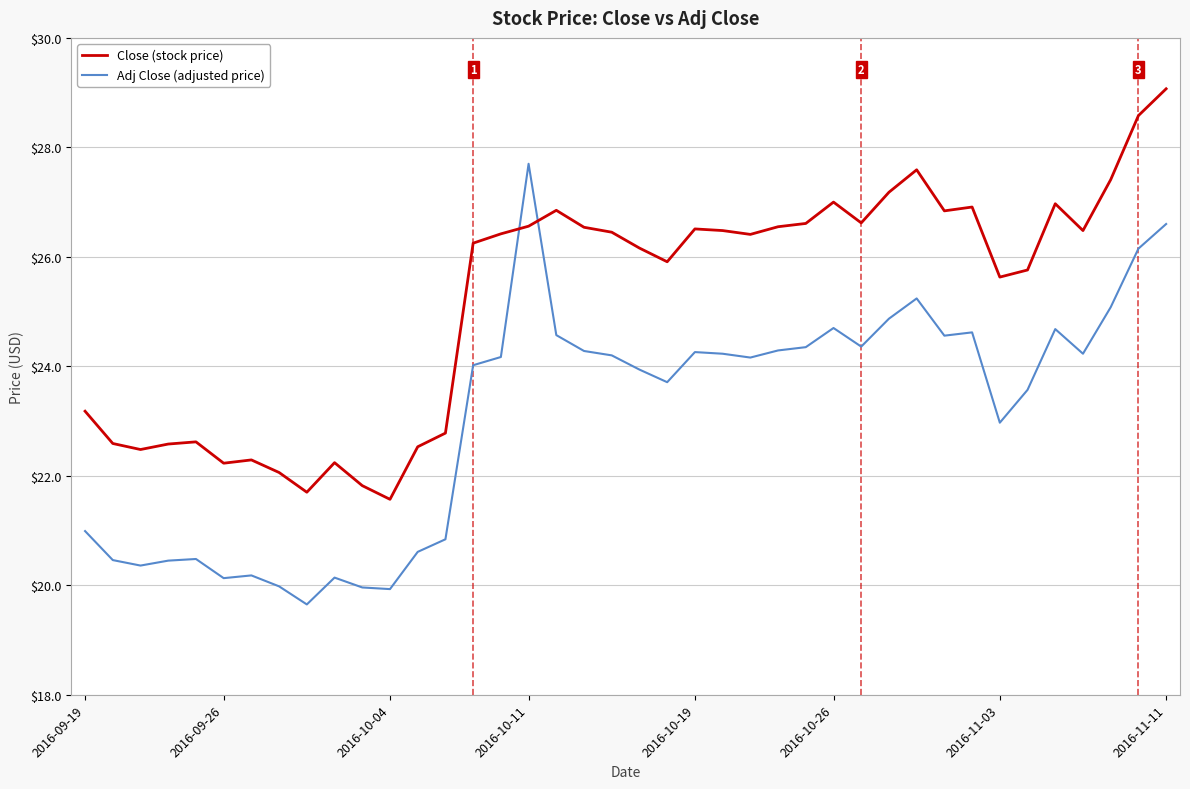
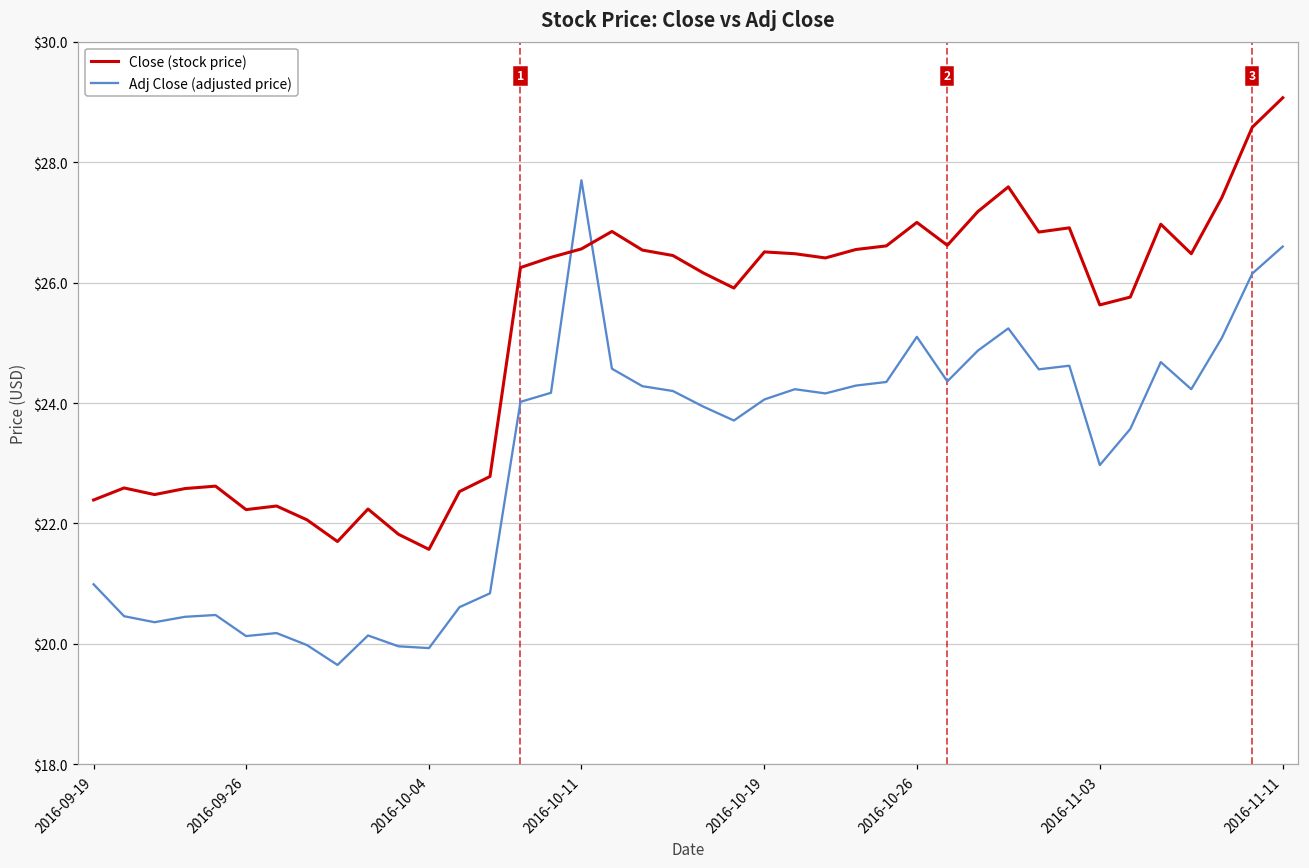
  {
    "Close (stock price)": {
-     "2016-09-19": "$23.2",
+     "2016-09-19": "$22.4",
      "2016-09-26": "$22.2",
      "2016-10-04": "$21.6",
      "2016-10-11": "$26.6",
      "2016-10-19": "$26.5",
      "2016-10-26": "$27.0",
      "2016-11-03": "$25.6",
      "2016-11-11": "$29.1"
    },
    "Adj Close (adjusted price)": {
      "2016-09-19": "$21.0",
      "2016-09-26": "$20.1",
      "2016-10-04": "$19.9",
      "2016-10-11": "$27.7",
-     "2016-10-19": "$24.3",
-     "2016-10-26": "$24.7",
+     "2016-10-19": "$24.1",
+     "2016-10-26": "$25.1",
      "2016-11-03": "$23.0",
      "2016-11-11": "$26.6"
    }
  }
